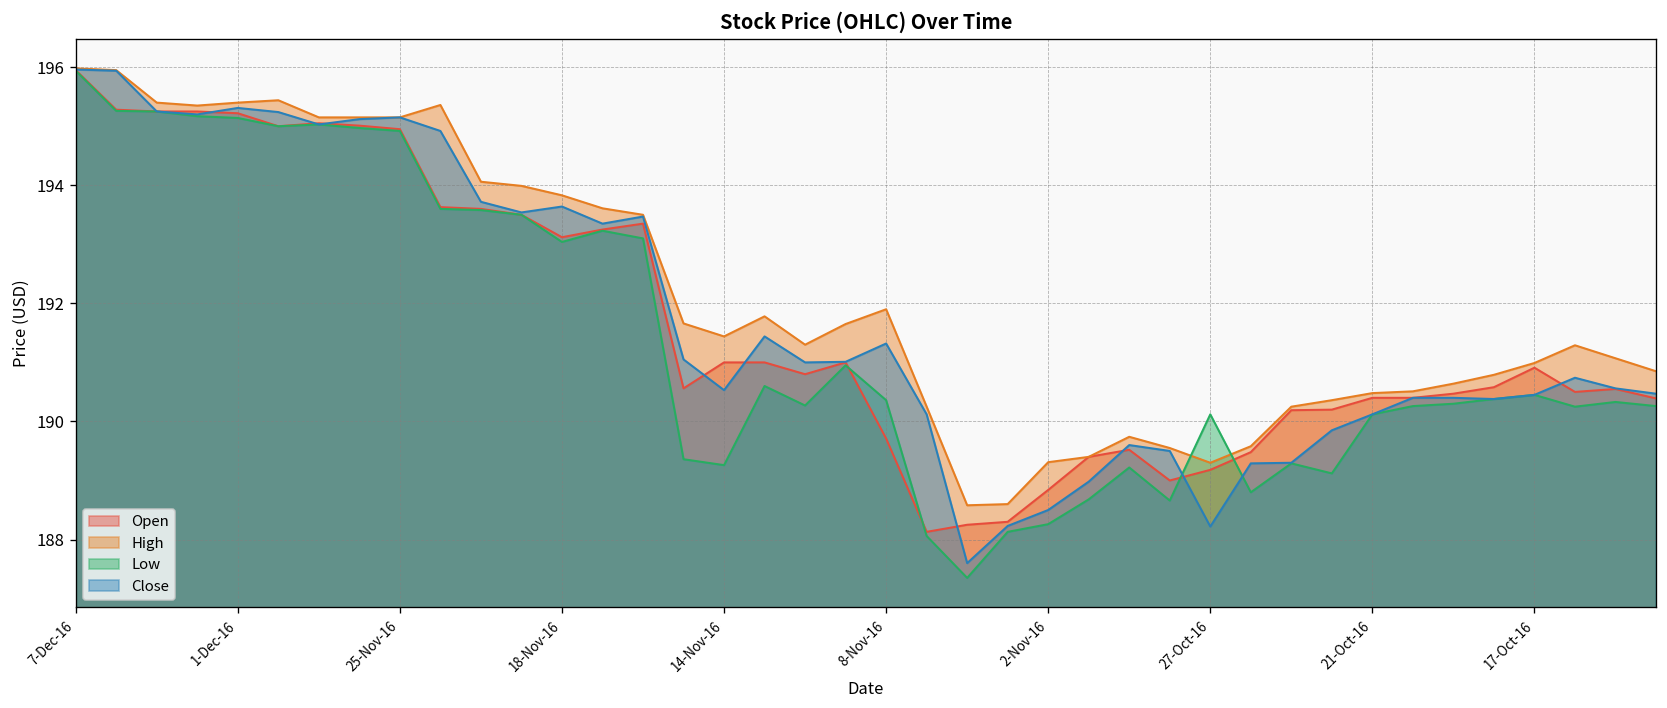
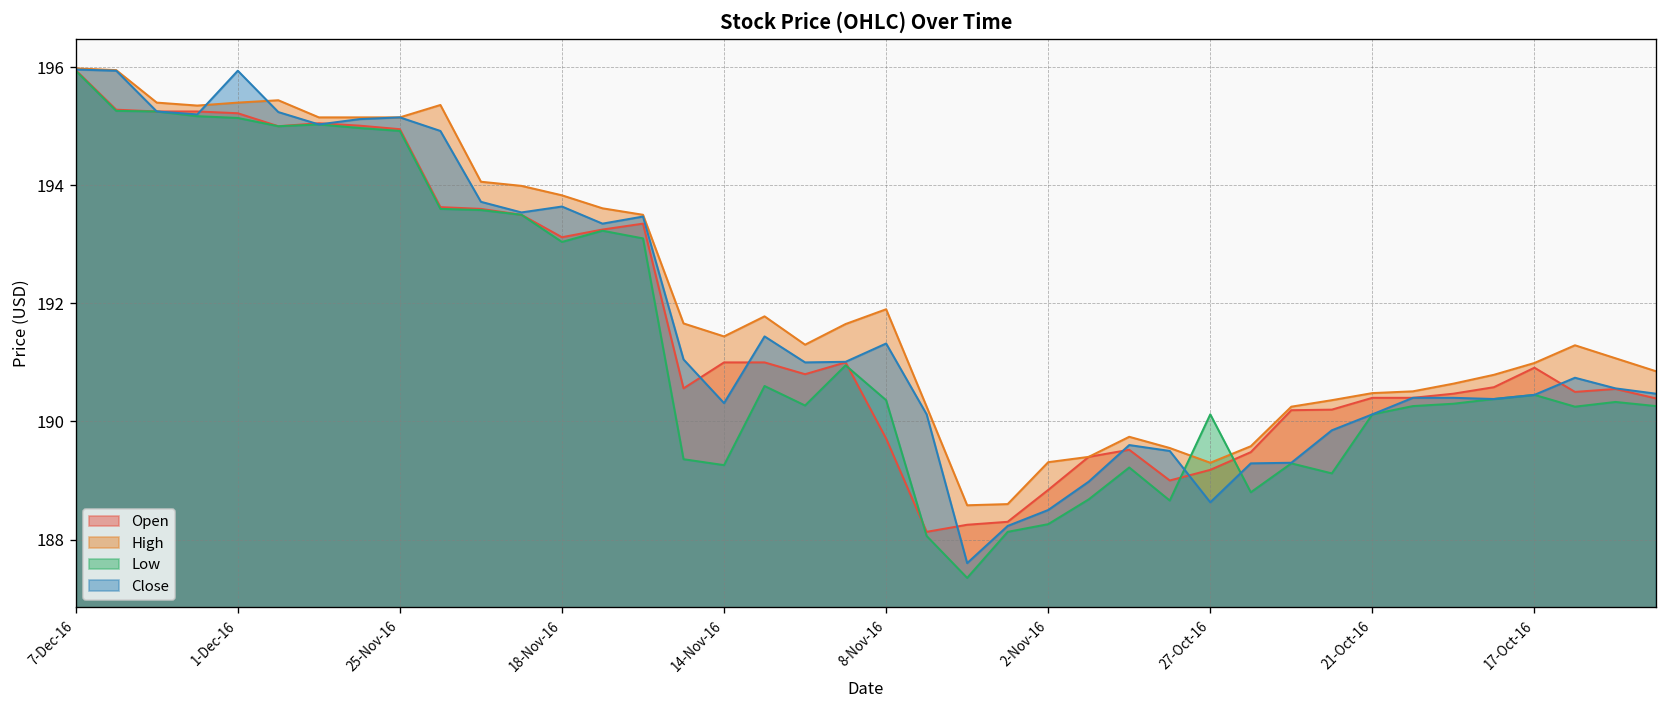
  {
    "Low": {
      "1-Dec-16": 195.1,
      "18-Nov-16": 193.0,
      "14-Nov-16": 189.3,
      "8-Nov-16": 190.4,
      "2-Nov-16": 188.3,
      "27-Oct-16": 190.1
    },
    "Close": {
-     "1-Dec-16": 195.3,
+     "1-Dec-16": 195.9,
      "18-Nov-16": 193.6,
-     "14-Nov-16": 190.5,
+     "14-Nov-16": 190.3,
      "8-Nov-16": 191.3,
      "2-Nov-16": 188.5,
-     "27-Oct-16": 188.2
+     "27-Oct-16": 188.6
    }
  }
